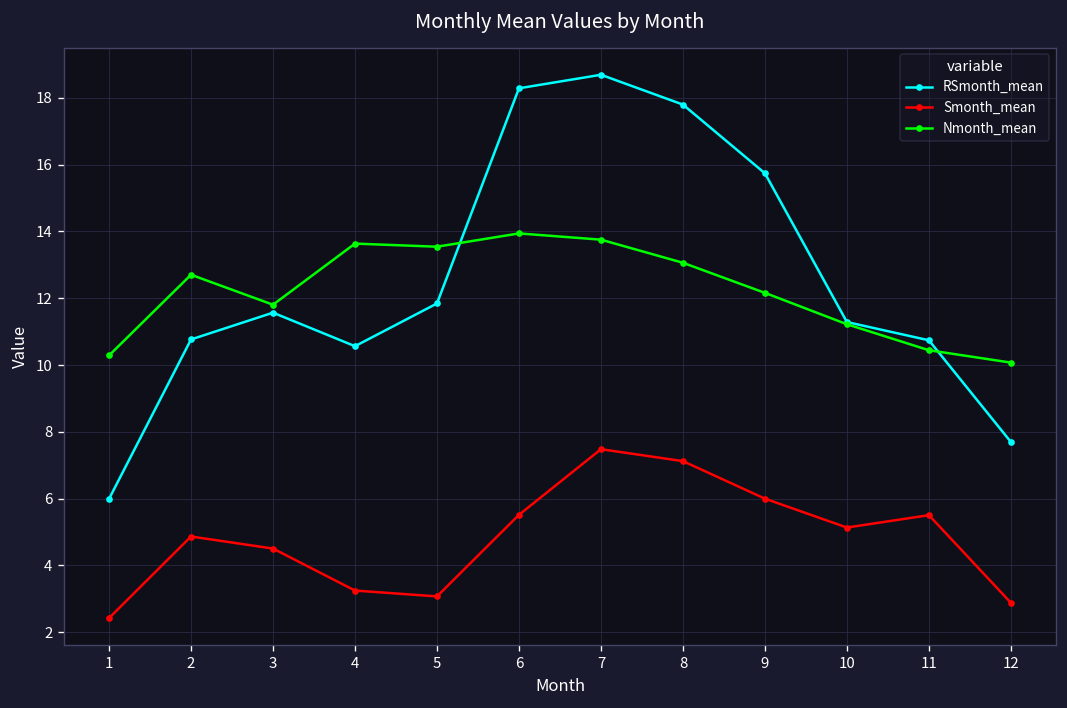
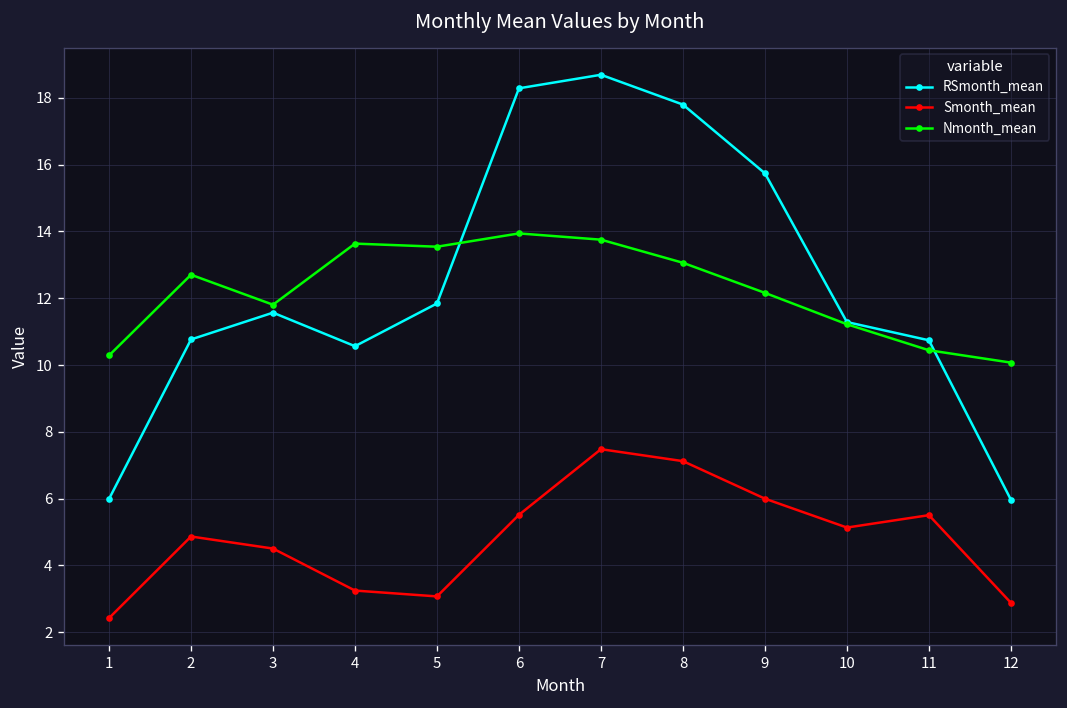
  {
    "RSmonth_mean": {
      "1": 6.0,
      "2": 10.8,
      "3": 11.6,
      "4": 10.6,
      "5": 11.8,
      "6": 18.3,
      "7": 18.7,
      "8": 17.8,
      "9": 15.7,
      "11": 10.7,
-     "12": 7.7
+     "12": 6.0
    },
    "Smonth_mean": {
      "1": 2.4,
      "2": 4.9,
      "3": 4.5,
      "4": 3.3,
      "5": 3.1,
      "6": 5.5,
      "7": 7.5,
      "8": 7.1,
      "9": 6.0,
      "10": 5.1,
      "11": 5.5,
      "12": 2.9
    },
    "Nmonth_mean": {
      "1": 10.3,
      "2": 12.7,
      "3": 11.8,
      "4": 13.6,
      "5": 13.5,
      "6": 13.9,
      "7": 13.8,
      "8": 13.1,
      "9": 12.2,
      "11": 10.4,
      "12": 10.1
    }
  }
